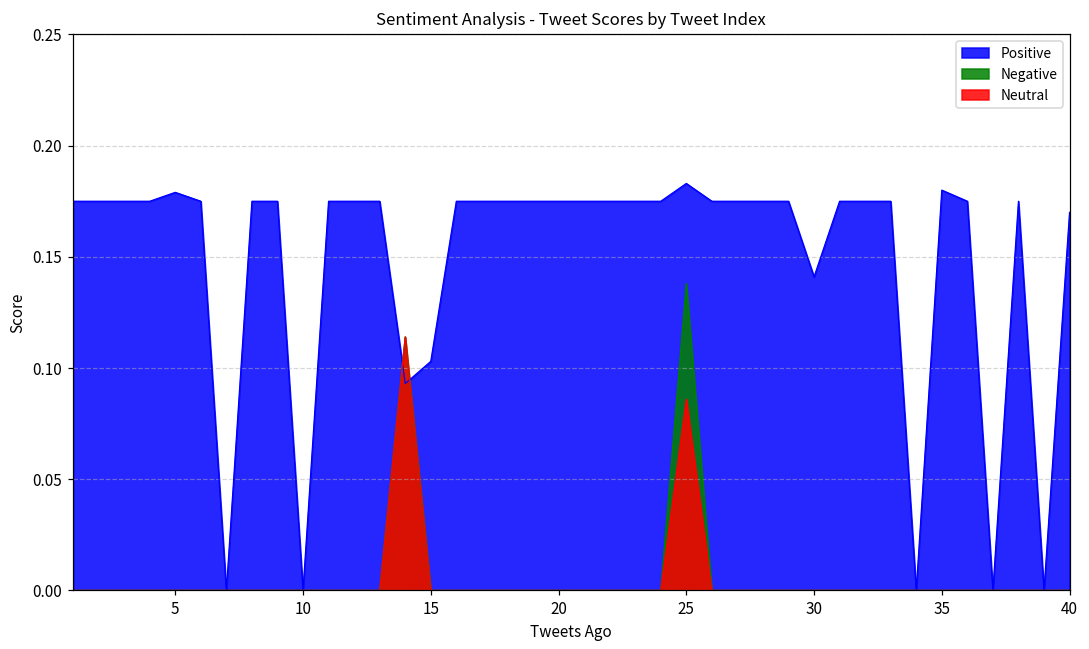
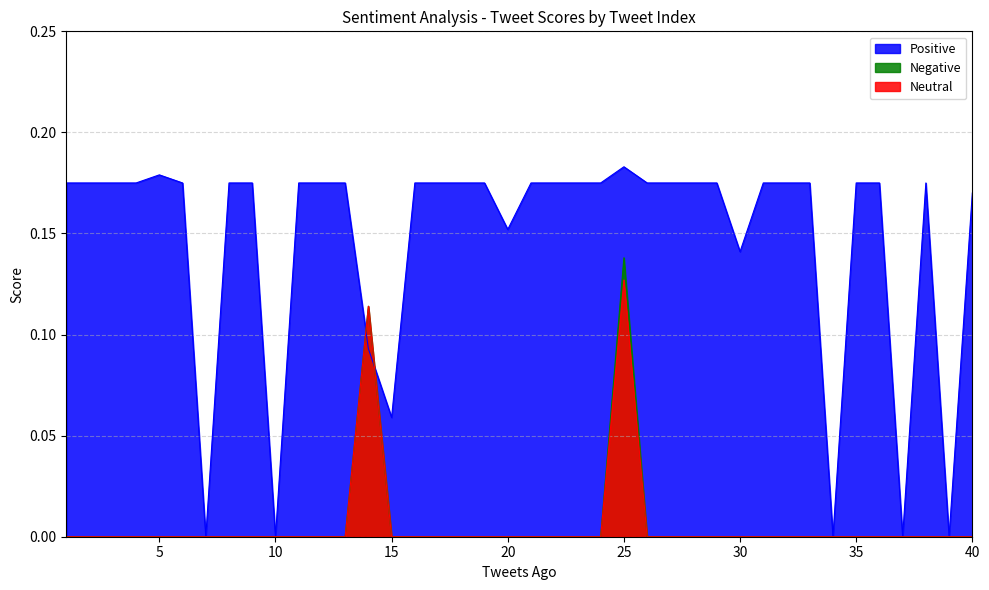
  {
    "Positive": {
      "5": 0.179,
-     "15": 0.103,
-     "20": 0.175,
+     "15": 0.059,
+     "20": 0.152,
      "25": 0.183,
      "30": 0.141,
-     "35": 0.180,
+     "35": 0.175,
      "40": 0.170
    },
    "Negative": {
      "25": 0.138
    },
    "Neutral": {
-     "25": 0.086
+     "25": 0.127
    }
  }
